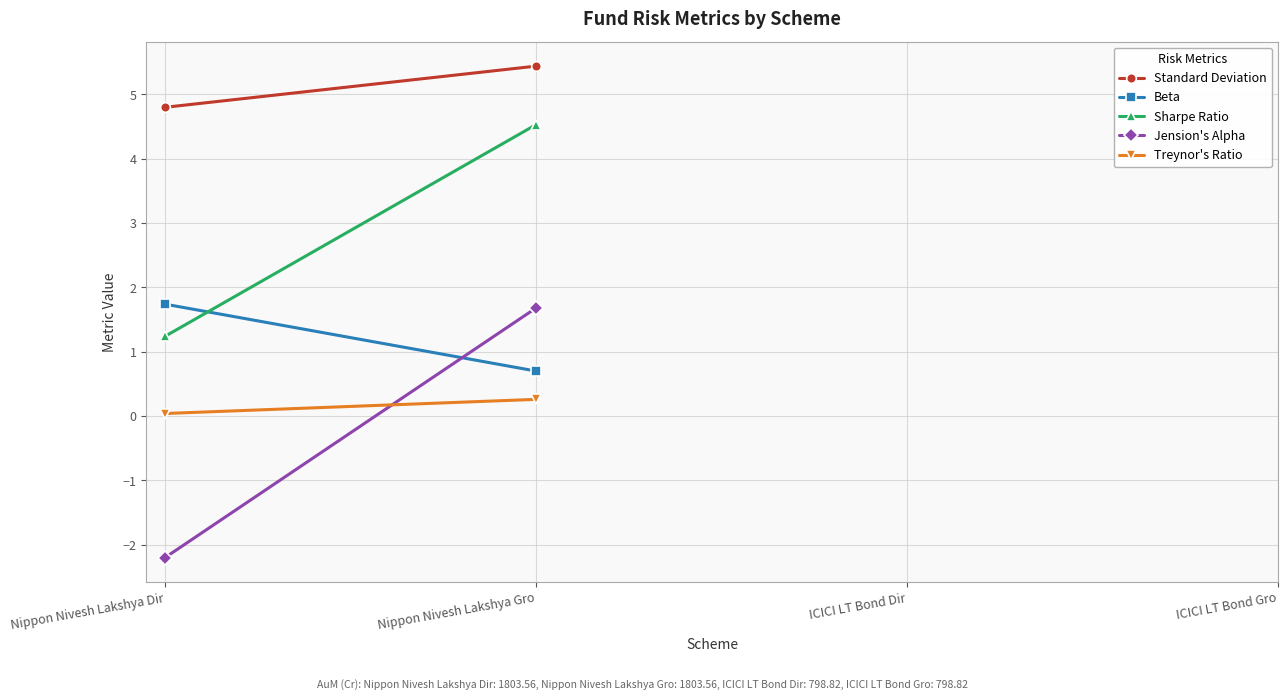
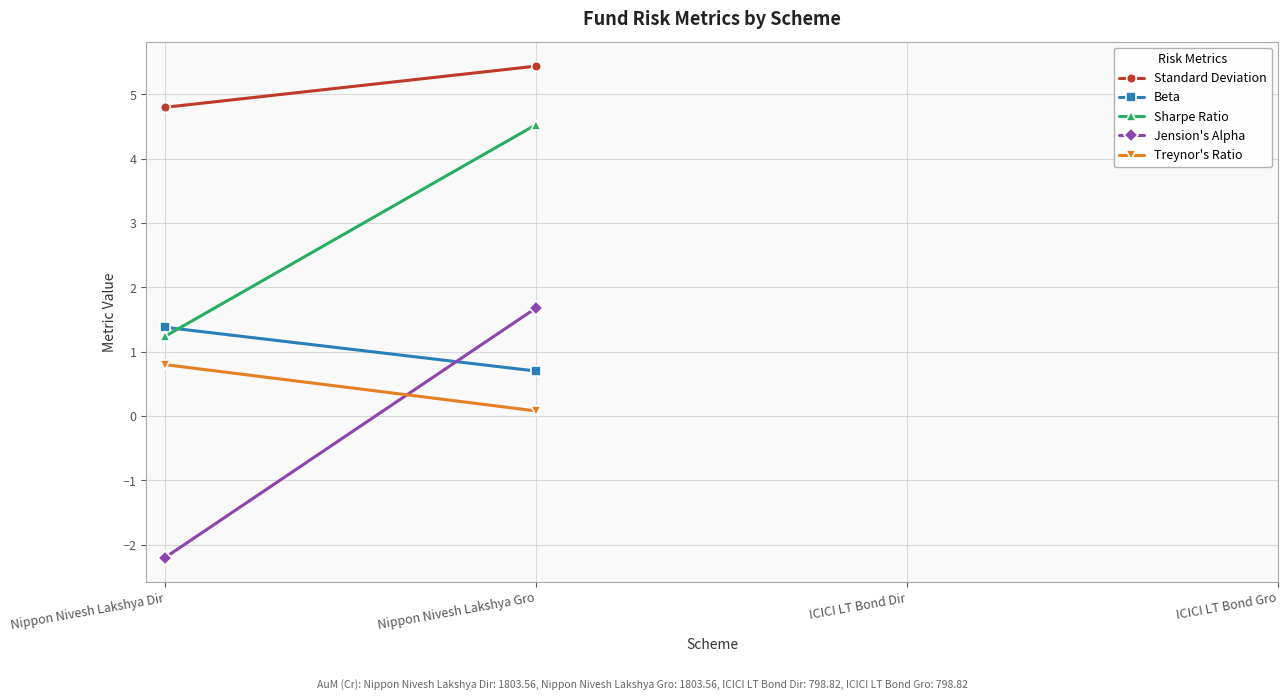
  {
    "Standard Deviation": {
      "Nippon Nivesh Lakshya Dir": 4.8,
      "Nippon Nivesh Lakshya Gro": 5.4
    },
    "Beta": {
-     "Nippon Nivesh Lakshya Dir": 1.7,
+     "Nippon Nivesh Lakshya Dir": 1.4,
      "Nippon Nivesh Lakshya Gro": 0.7
    },
    "Sharpe Ratio": {
      "Nippon Nivesh Lakshya Dir": 1.2,
      "Nippon Nivesh Lakshya Gro": 4.5
    },
    "Jension's Alpha": {
      "Nippon Nivesh Lakshya Dir": -2.2,
      "Nippon Nivesh Lakshya Gro": 1.7
    },
    "Treynor's Ratio": {
-     "Nippon Nivesh Lakshya Dir": 0.0,
-     "Nippon Nivesh Lakshya Gro": 0.3
+     "Nippon Nivesh Lakshya Dir": 0.8,
+     "Nippon Nivesh Lakshya Gro": 0.1
    }
  }
